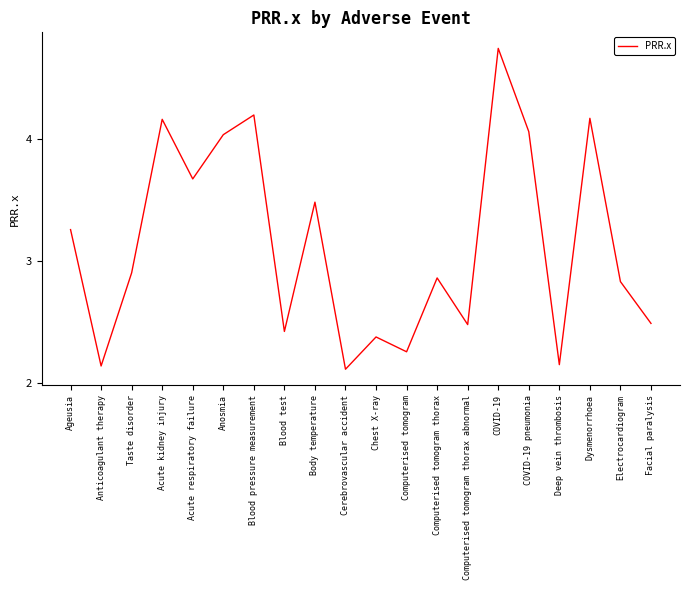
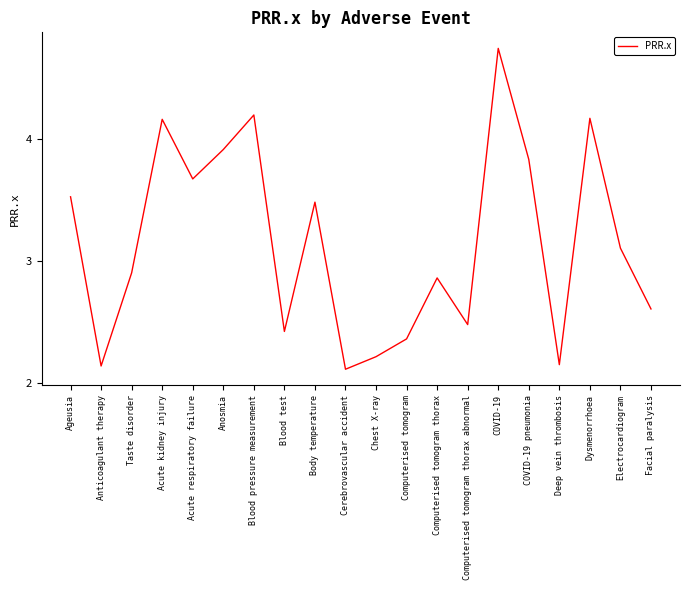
  {
-   "Ageusia": 3.26,
+   "Ageusia": 3.53,
    "Anticoagulant therapy": 2.14,
    "Taste disorder": 2.91,
    "Acute kidney injury": 4.17,
    "Acute respiratory failure": 3.68,
-   "Anosmia": 4.04,
+   "Anosmia": 3.92,
    "Blood pressure measurement": 4.20,
    "Blood test": 2.42,
    "Body temperature": 3.49,
    "Cerebrovascular accident": 2.11,
-   "Chest X-ray": 2.38,
-   "Computerised tomogram": 2.26,
+   "Chest X-ray": 2.22,
+   "Computerised tomogram": 2.36,
    "Computerised tomogram thorax": 2.86,
    "Computerised tomogram thorax abnormal": 2.48,
    "COVID-19": 4.75,
-   "COVID-19 pneumonia": 4.06,
+   "COVID-19 pneumonia": 3.84,
    "Deep vein thrombosis": 2.15,
    "Dysmenorrhoea": 4.17,
-   "Electrocardiogram": 2.83,
-   "Facial paralysis": 2.49
+   "Electrocardiogram": 3.11,
+   "Facial paralysis": 2.61
  }
